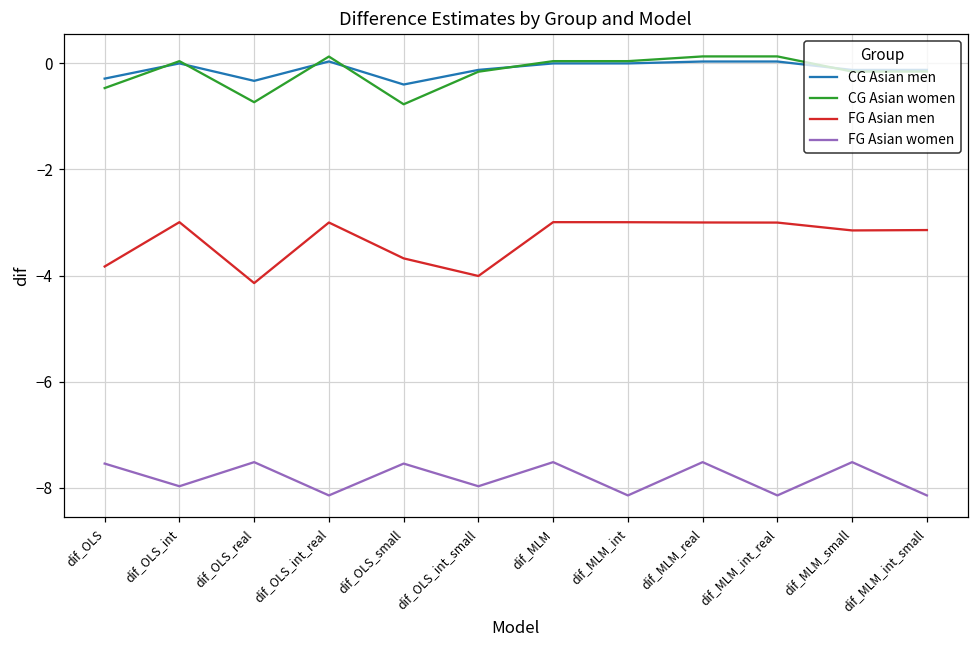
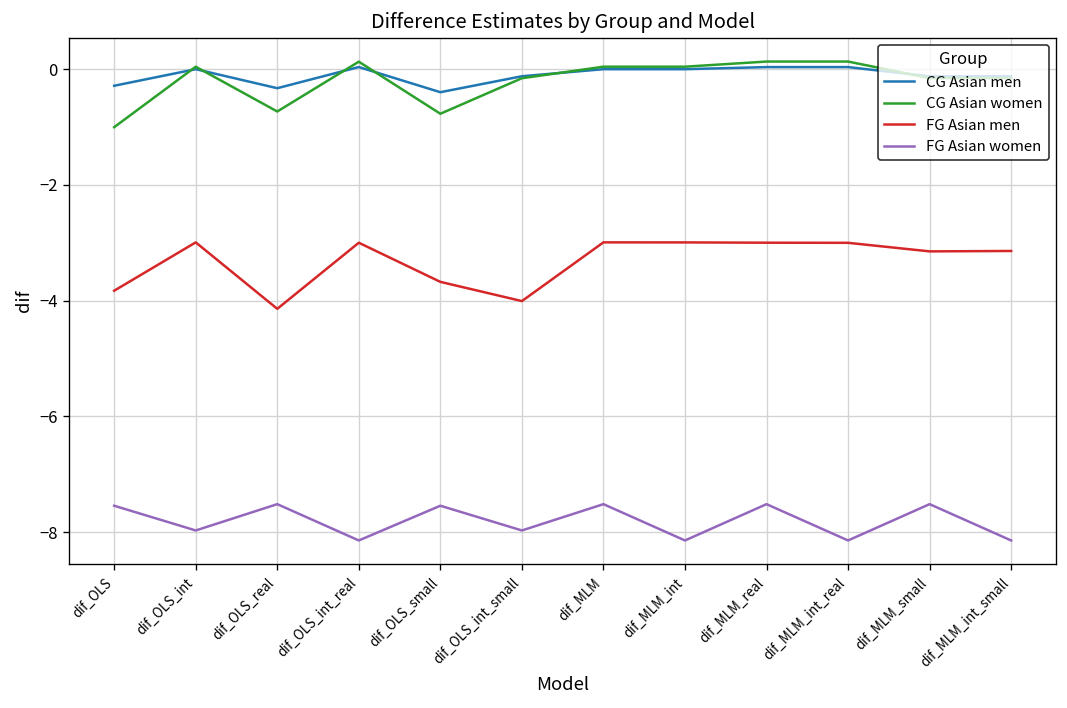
  {
    "CG Asian men": {
      "dif_OLS": -0.3,
      "dif_OLS_real": -0.3,
      "dif_OLS_int_real": 0.0,
      "dif_OLS_small": -0.4,
      "dif_MLM_real": 0.0,
      "dif_MLM_int_real": 0.0
    },
    "CG Asian women": {
-     "dif_OLS": -0.5,
+     "dif_OLS": -1.0,
      "dif_OLS_real": -0.7,
      "dif_OLS_int_real": 0.1,
      "dif_OLS_small": -0.8,
      "dif_MLM_real": 0.1,
      "dif_MLM_int_real": 0.1
    },
    "FG Asian men": {
      "dif_OLS": -3.8,
      "dif_OLS_int": -3.0,
      "dif_OLS_real": -4.1,
      "dif_OLS_int_real": -3.0,
      "dif_OLS_small": -3.7,
      "dif_OLS_int_small": -4.0,
      "dif_MLM": -3.0,
      "dif_MLM_int": -3.0,
      "dif_MLM_real": -3.0,
      "dif_MLM_int_real": -3.0,
      "dif_MLM_small": -3.1,
      "dif_MLM_int_small": -3.1
    },
    "FG Asian women": {
      "dif_OLS": -7.5,
      "dif_OLS_int": -8.0,
      "dif_OLS_real": -7.5,
      "dif_OLS_int_real": -8.1,
      "dif_OLS_small": -7.5,
      "dif_OLS_int_small": -8.0,
      "dif_MLM": -7.5,
      "dif_MLM_int": -8.1,
      "dif_MLM_real": -7.5,
      "dif_MLM_int_real": -8.1,
      "dif_MLM_small": -7.5,
      "dif_MLM_int_small": -8.1
    }
  }
